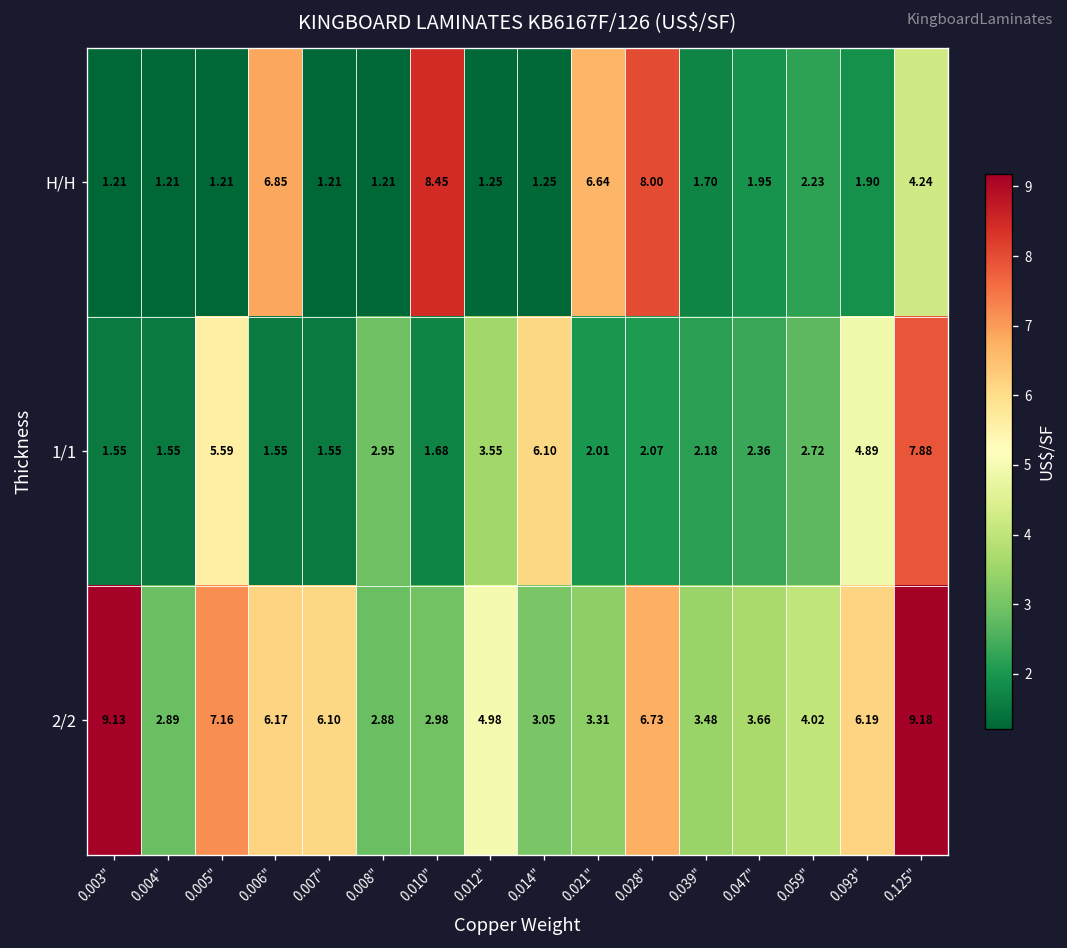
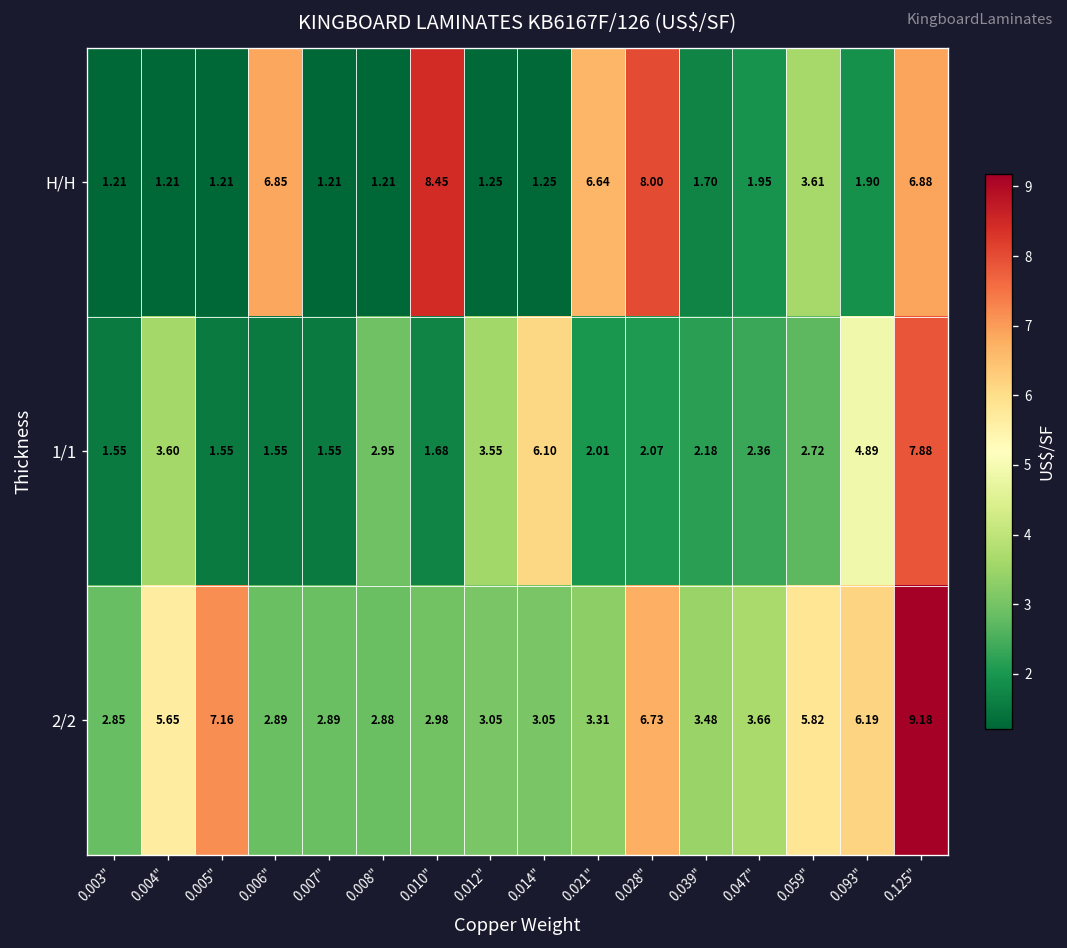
  {
    "H/H": {
      "0.003\"": 1.21,
      "0.004\"": 1.21,
      "0.005\"": 1.21,
      "0.006\"": 6.85,
      "0.007\"": 1.21,
      "0.008\"": 1.21,
      "0.010\"": 8.45,
      "0.012\"": 1.25,
      "0.014\"": 1.25,
      "0.021\"": 6.64,
      "0.028\"": 8.00,
      "0.039\"": 1.70,
      "0.047\"": 1.95,
-     "0.059\"": 2.23,
+     "0.059\"": 3.61,
      "0.093\"": 1.90,
-     "0.125\"": 4.24
+     "0.125\"": 6.88
    },
    "1/1": {
      "0.003\"": 1.55,
-     "0.004\"": 1.55,
-     "0.005\"": 5.59,
+     "0.004\"": 3.60,
+     "0.005\"": 1.55,
      "0.006\"": 1.55,
      "0.007\"": 1.55,
      "0.008\"": 2.95,
      "0.010\"": 1.68,
      "0.012\"": 3.55,
      "0.014\"": 6.10,
      "0.021\"": 2.01,
      "0.028\"": 2.07,
      "0.039\"": 2.18,
      "0.047\"": 2.36,
      "0.059\"": 2.72,
      "0.093\"": 4.89,
      "0.125\"": 7.88
    },
    "2/2": {
-     "0.003\"": 9.13,
-     "0.004\"": 2.89,
+     "0.003\"": 2.85,
+     "0.004\"": 5.65,
      "0.005\"": 7.16,
-     "0.006\"": 6.17,
-     "0.007\"": 6.10,
+     "0.006\"": 2.89,
+     "0.007\"": 2.89,
      "0.008\"": 2.88,
      "0.010\"": 2.98,
-     "0.012\"": 4.98,
+     "0.012\"": 3.05,
      "0.014\"": 3.05,
      "0.021\"": 3.31,
      "0.028\"": 6.73,
      "0.039\"": 3.48,
      "0.047\"": 3.66,
-     "0.059\"": 4.02,
+     "0.059\"": 5.82,
      "0.093\"": 6.19,
      "0.125\"": 9.18
    }
  }
